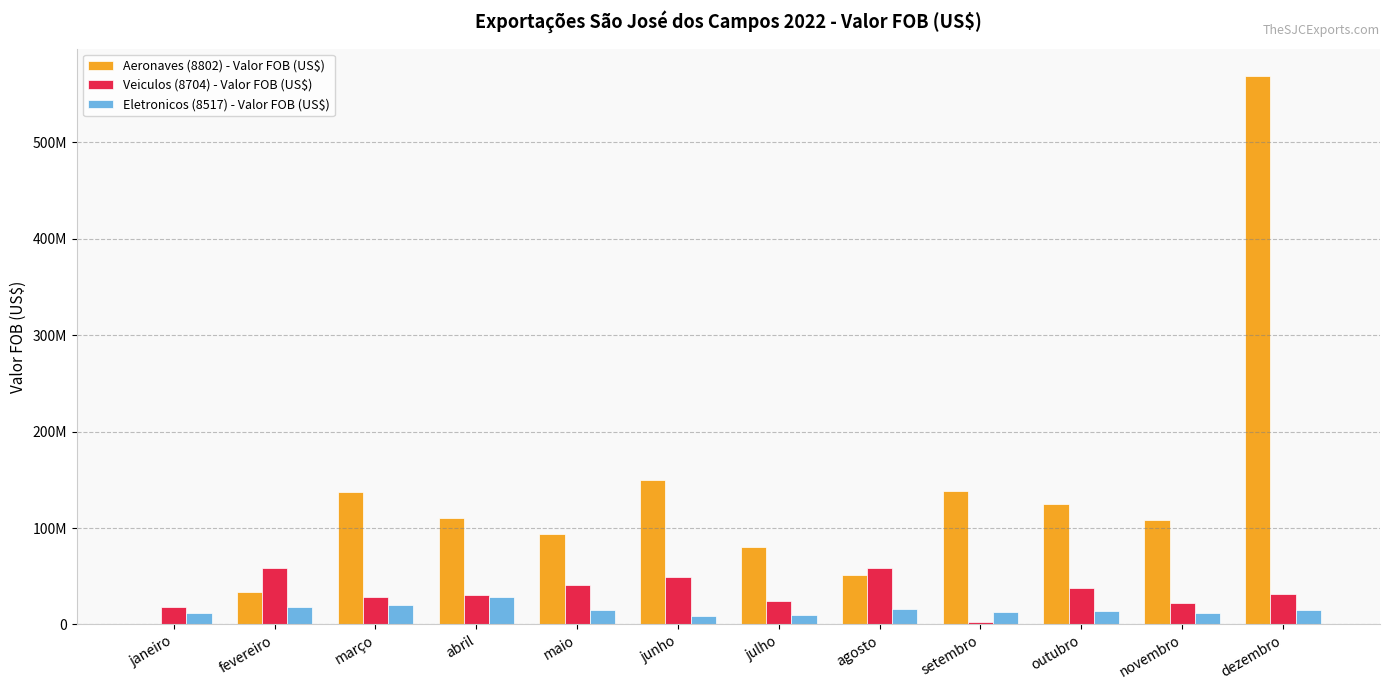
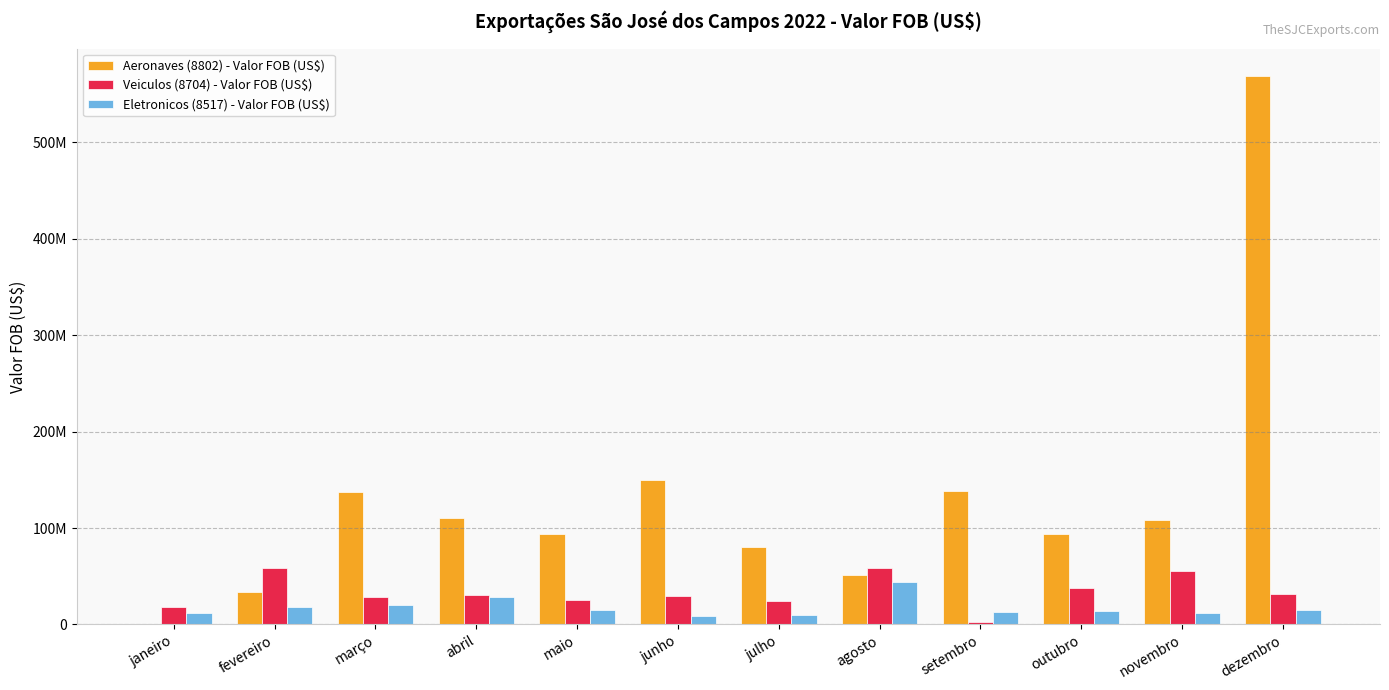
  {
    "Aeronaves (8802) - Valor FOB (US$)": {
      "janeiro": 0,
      "fevereiro": 30000000,
      "março": 140000000,
      "abril": 110000000,
      "maio": 90000000,
      "junho": 150000000,
      "julho": 80000000,
      "agosto": 50000000,
      "setembro": 140000000,
-     "outubro": 120000000,
+     "outubro": 90000000,
      "novembro": 110000000,
      "dezembro": 570000000
    },
    "Veiculos (8704) - Valor FOB (US$)": {
      "janeiro": 20000000,
      "fevereiro": 60000000,
      "março": 30000000,
      "abril": 30000000,
-     "maio": 40000000,
-     "junho": 50000000,
+     "maio": 30000000,
+     "junho": 30000000,
      "julho": 20000000,
      "agosto": 60000000,
      "setembro": 0,
      "outubro": 40000000,
-     "novembro": 20000000,
+     "novembro": 50000000,
      "dezembro": 30000000
    },
    "Eletronicos (8517) - Valor FOB (US$)": {
      "janeiro": 10000000,
      "fevereiro": 20000000,
      "março": 20000000,
      "abril": 30000000,
      "maio": 20000000,
      "junho": 10000000,
      "julho": 10000000,
-     "agosto": 20000000,
+     "agosto": 40000000,
      "setembro": 10000000,
      "outubro": 10000000,
      "novembro": 10000000,
      "dezembro": 10000000
    }
  }
